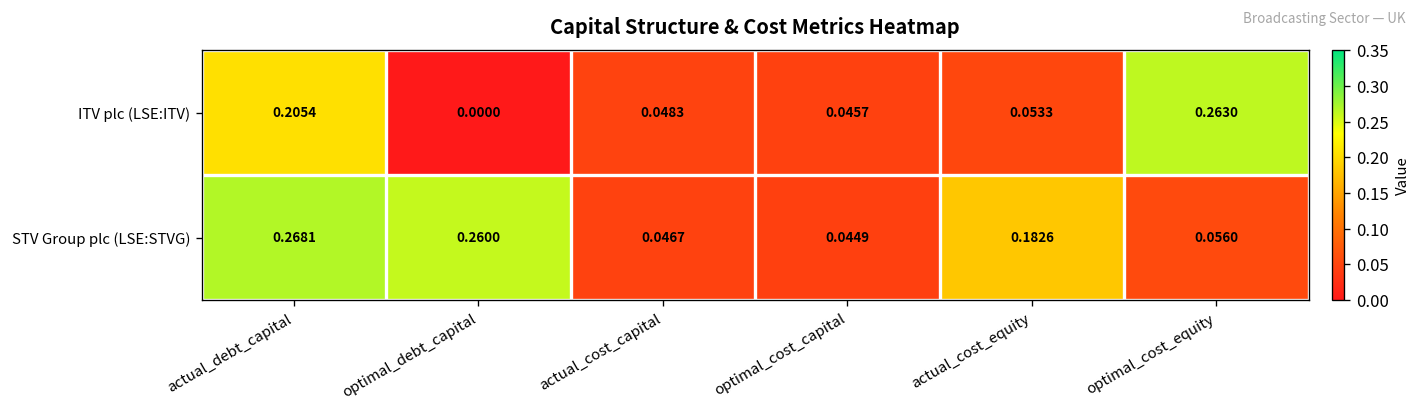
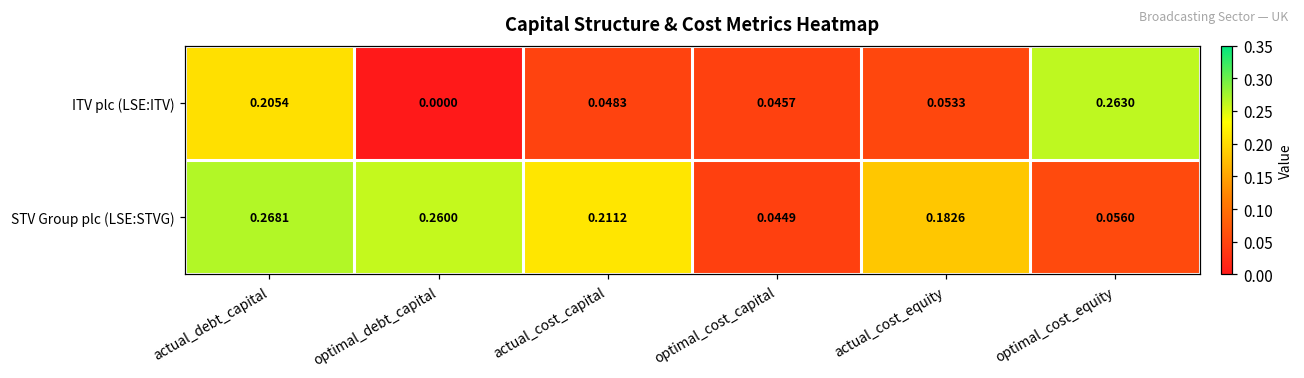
  {
    "ITV plc (LSE:ITV)": {
      "actual_debt_capital": 0.2054,
      "optimal_debt_capital": 0.0000,
      "actual_cost_capital": 0.0483,
      "optimal_cost_capital": 0.0457,
      "actual_cost_equity": 0.0533,
      "optimal_cost_equity": 0.2630
    },
    "STV Group plc (LSE:STVG)": {
      "actual_debt_capital": 0.2681,
      "optimal_debt_capital": 0.2600,
-     "actual_cost_capital": 0.0467,
+     "actual_cost_capital": 0.2112,
      "optimal_cost_capital": 0.0449,
      "actual_cost_equity": 0.1826,
      "optimal_cost_equity": 0.0560
    }
  }
